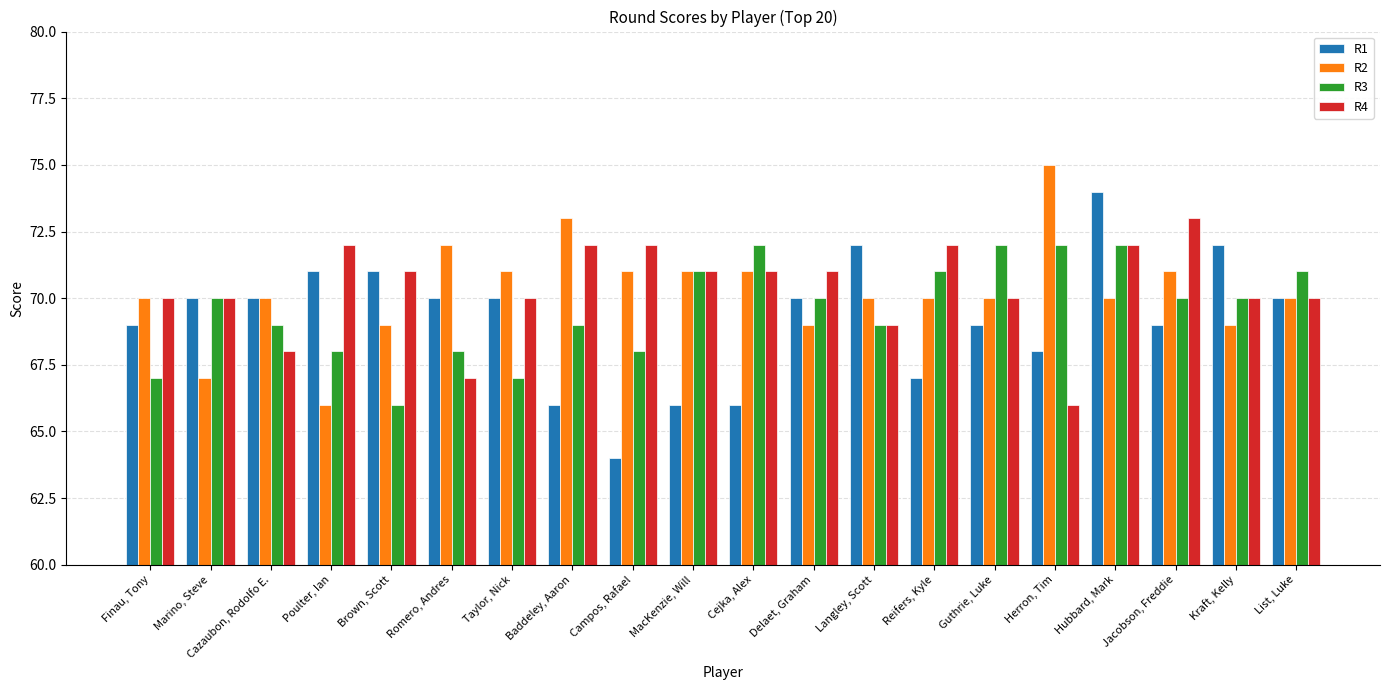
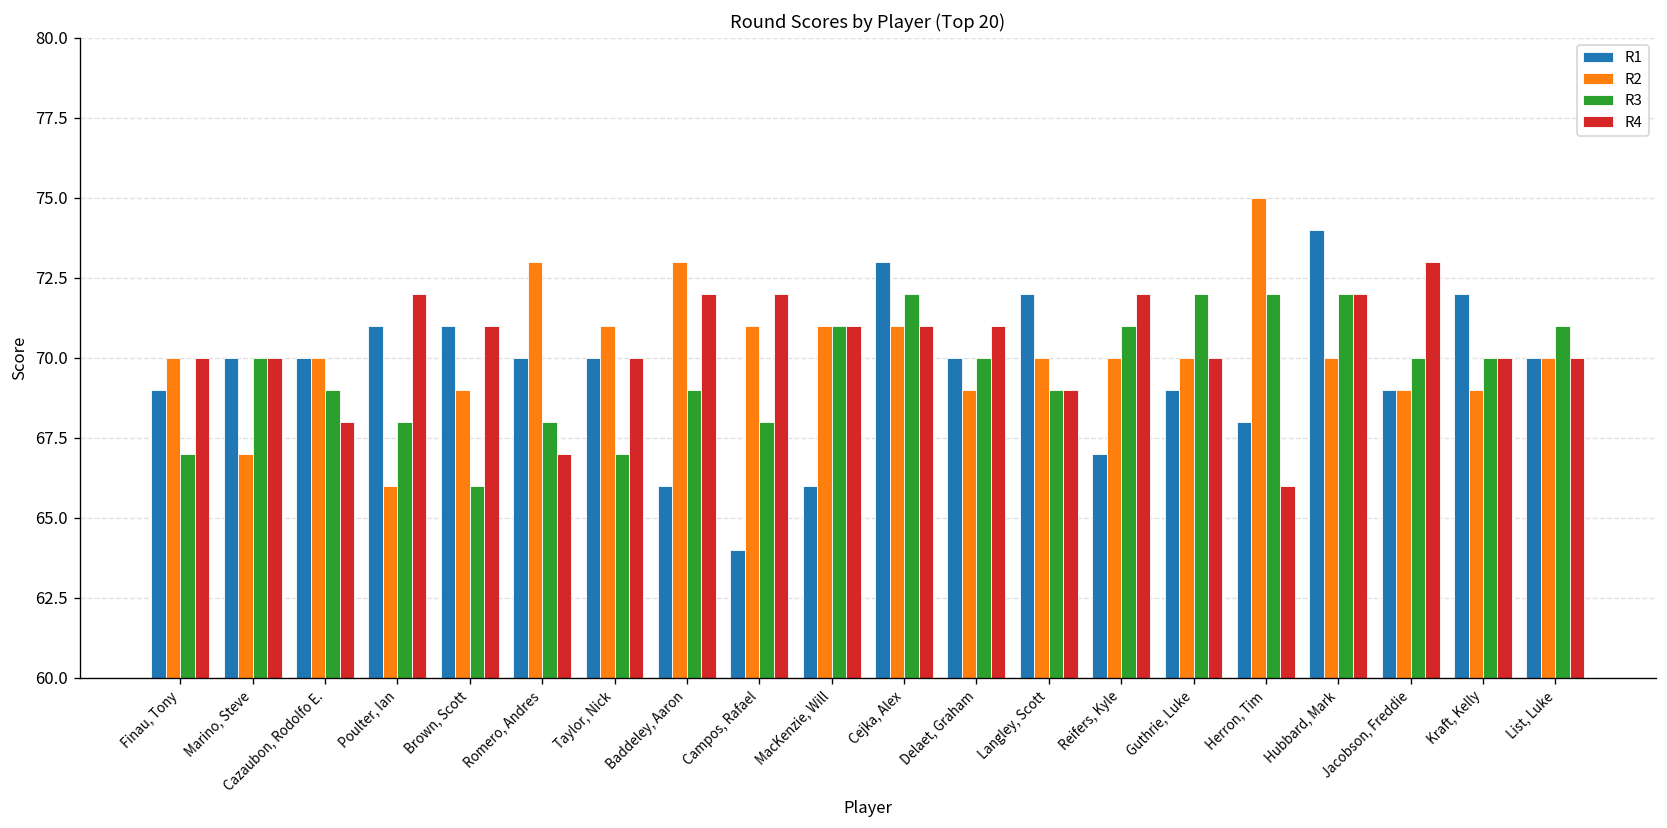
  {
    "R1": {
      "Finau, Tony": 69,
      "Marino, Steve": 70,
      "Cazaubon, Rodolfo E.": 70,
      "Poulter, Ian": 71,
      "Brown, Scott": 71,
      "Romero, Andres": 70,
      "Taylor, Nick": 70,
      "Baddeley, Aaron": 66,
      "Campos, Rafael": 64,
      "MacKenzie, Will": 66,
-     "Cejka, Alex": 66,
+     "Cejka, Alex": 73,
      "Delaet, Graham": 70,
      "Langley, Scott": 72,
      "Reifers, Kyle": 67,
      "Guthrie, Luke": 69,
      "Herron, Tim": 68,
      "Hubbard, Mark": 74,
      "Jacobson, Freddie": 69,
      "Kraft, Kelly": 72,
      "List, Luke": 70
    },
    "R2": {
      "Finau, Tony": 70,
      "Marino, Steve": 67,
      "Cazaubon, Rodolfo E.": 70,
      "Poulter, Ian": 66,
      "Brown, Scott": 69,
-     "Romero, Andres": 72,
+     "Romero, Andres": 73,
      "Taylor, Nick": 71,
      "Baddeley, Aaron": 73,
      "Campos, Rafael": 71,
      "MacKenzie, Will": 71,
      "Cejka, Alex": 71,
      "Delaet, Graham": 69,
      "Langley, Scott": 70,
      "Reifers, Kyle": 70,
      "Guthrie, Luke": 70,
      "Herron, Tim": 75,
      "Hubbard, Mark": 70,
-     "Jacobson, Freddie": 71,
+     "Jacobson, Freddie": 69,
      "Kraft, Kelly": 69,
      "List, Luke": 70
    },
    "R3": {
      "Finau, Tony": 67,
      "Marino, Steve": 70,
      "Cazaubon, Rodolfo E.": 69,
      "Poulter, Ian": 68,
      "Brown, Scott": 66,
      "Romero, Andres": 68,
      "Taylor, Nick": 67,
      "Baddeley, Aaron": 69,
      "Campos, Rafael": 68,
      "MacKenzie, Will": 71,
      "Cejka, Alex": 72,
      "Delaet, Graham": 70,
      "Langley, Scott": 69,
      "Reifers, Kyle": 71,
      "Guthrie, Luke": 72,
      "Herron, Tim": 72,
      "Hubbard, Mark": 72,
      "Jacobson, Freddie": 70,
      "Kraft, Kelly": 70,
      "List, Luke": 71
    },
    "R4": {
      "Finau, Tony": 70,
      "Marino, Steve": 70,
      "Cazaubon, Rodolfo E.": 68,
      "Poulter, Ian": 72,
      "Brown, Scott": 71,
      "Romero, Andres": 67,
      "Taylor, Nick": 70,
      "Baddeley, Aaron": 72,
      "Campos, Rafael": 72,
      "MacKenzie, Will": 71,
      "Cejka, Alex": 71,
      "Delaet, Graham": 71,
      "Langley, Scott": 69,
      "Reifers, Kyle": 72,
      "Guthrie, Luke": 70,
      "Herron, Tim": 66,
      "Hubbard, Mark": 72,
      "Jacobson, Freddie": 73,
      "Kraft, Kelly": 70,
      "List, Luke": 70
    }
  }
